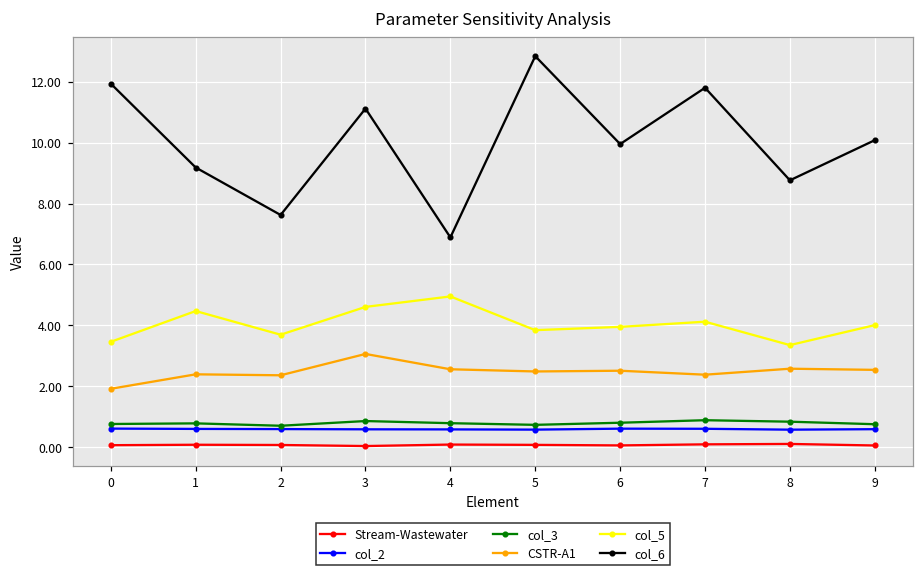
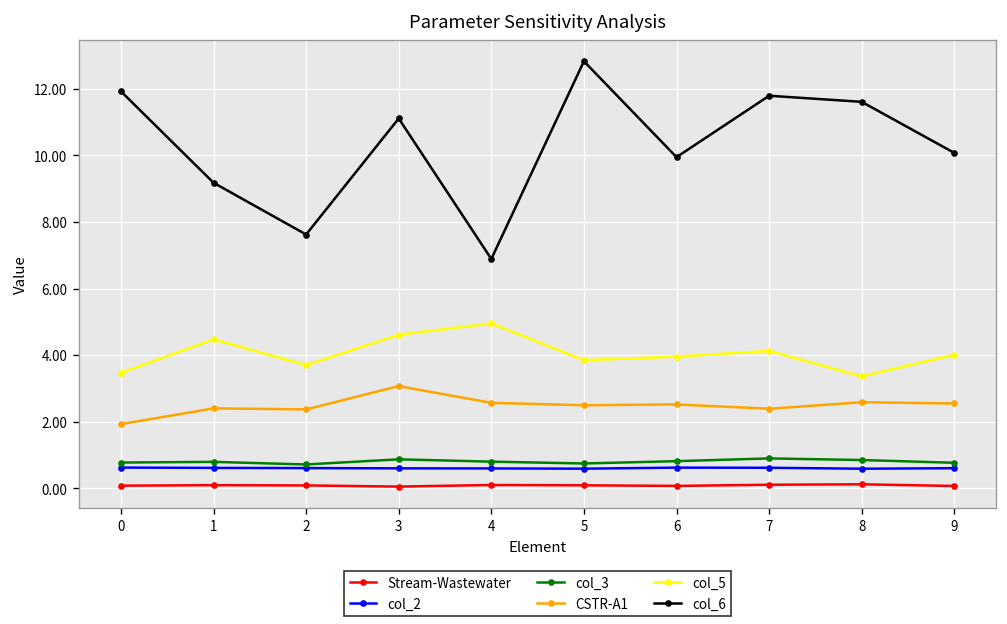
  {
    "Stream-Wastewater": {
      "0": 0.1,
      "1": 0.1,
      "2": 0.1,
      "3": 0.0,
      "4": 0.1,
      "5": 0.1,
      "6": 0.1,
      "7": 0.1,
      "8": 0.1,
      "9": 0.1
    },
    "col_2": {
      "0": 0.6,
      "1": 0.6,
      "2": 0.6,
      "3": 0.6,
      "4": 0.6,
      "5": 0.6,
      "6": 0.6,
      "7": 0.6,
      "8": 0.6,
      "9": 0.6
    },
    "col_3": {
      "0": 0.8,
      "1": 0.8,
      "2": 0.7,
      "3": 0.9,
      "4": 0.8,
      "5": 0.7,
      "6": 0.8,
      "7": 0.9,
      "8": 0.8,
      "9": 0.8
    },
    "CSTR-A1": {
      "0": 1.9,
      "1": 2.4,
      "2": 2.4,
      "3": 3.1,
      "4": 2.6,
      "5": 2.5,
      "6": 2.5,
      "7": 2.4,
      "8": 2.6,
      "9": 2.5
    },
    "col_5": {
      "0": 3.5,
      "1": 4.5,
      "2": 3.7,
      "3": 4.6,
      "4": 5.0,
      "5": 3.8,
      "6": 4.0,
      "7": 4.1,
      "8": 3.4,
      "9": 4.0
    },
    "col_6": {
      "0": 11.9,
      "1": 9.2,
      "2": 7.6,
      "3": 11.1,
      "4": 6.9,
      "5": 12.8,
      "6": 9.9,
      "7": 11.8,
-     "8": 8.8,
+     "8": 11.6,
      "9": 10.1
    }
  }
